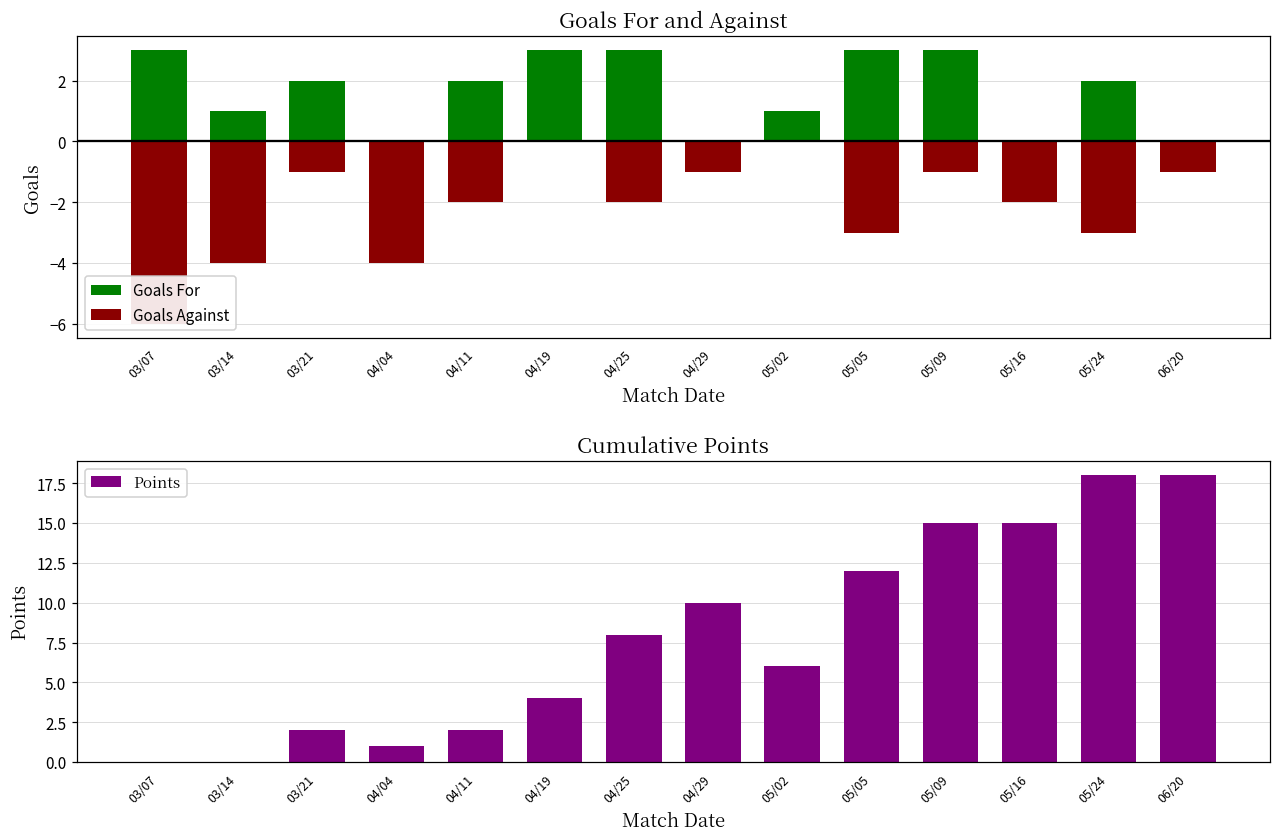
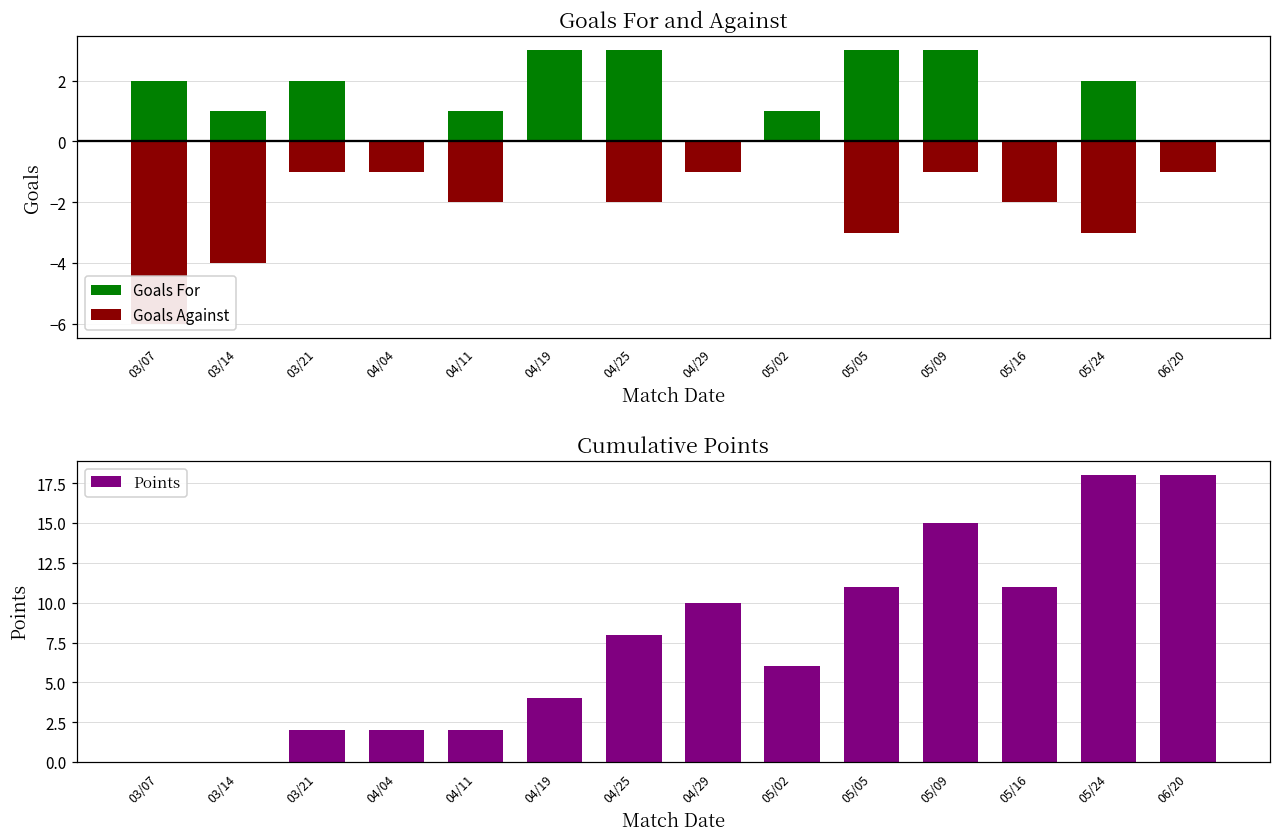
  {
    "Goals For and Against": {
      "Goals For": {
-       "03/07": 3,
+       "03/07": 2,
        "03/14": 1,
        "03/21": 2,
        "04/04": 0,
-       "04/11": 2,
+       "04/11": 1,
        "04/19": 3,
        "04/25": 3,
        "04/29": 0,
        "05/02": 1,
        "05/05": 3,
        "05/09": 3,
        "05/16": 0,
        "05/24": 2,
        "06/20": 0
      },
      "Goals Against": {
        "03/14": -4.0,
        "03/21": -1.0,
-       "04/04": -4.0,
+       "04/04": -1.0,
        "04/11": -2.0,
        "04/19": 0.0,
        "04/25": -2.0,
        "04/29": -1.0,
        "05/02": 0.0,
        "05/05": -3.0,
        "05/09": -1.0,
        "05/16": -2.0,
        "05/24": -3.0,
        "06/20": -1.0
      }
    },
    "Cumulative Points": {
      "03/07": 0,
      "03/14": 0,
      "03/21": 2,
-     "04/04": 1,
+     "04/04": 2,
      "04/11": 2,
      "04/19": 4,
      "04/25": 8,
      "04/29": 10,
      "05/02": 6,
-     "05/05": 12,
+     "05/05": 11,
      "05/09": 15,
-     "05/16": 15,
+     "05/16": 11,
      "05/24": 18,
      "06/20": 18
    }
  }
